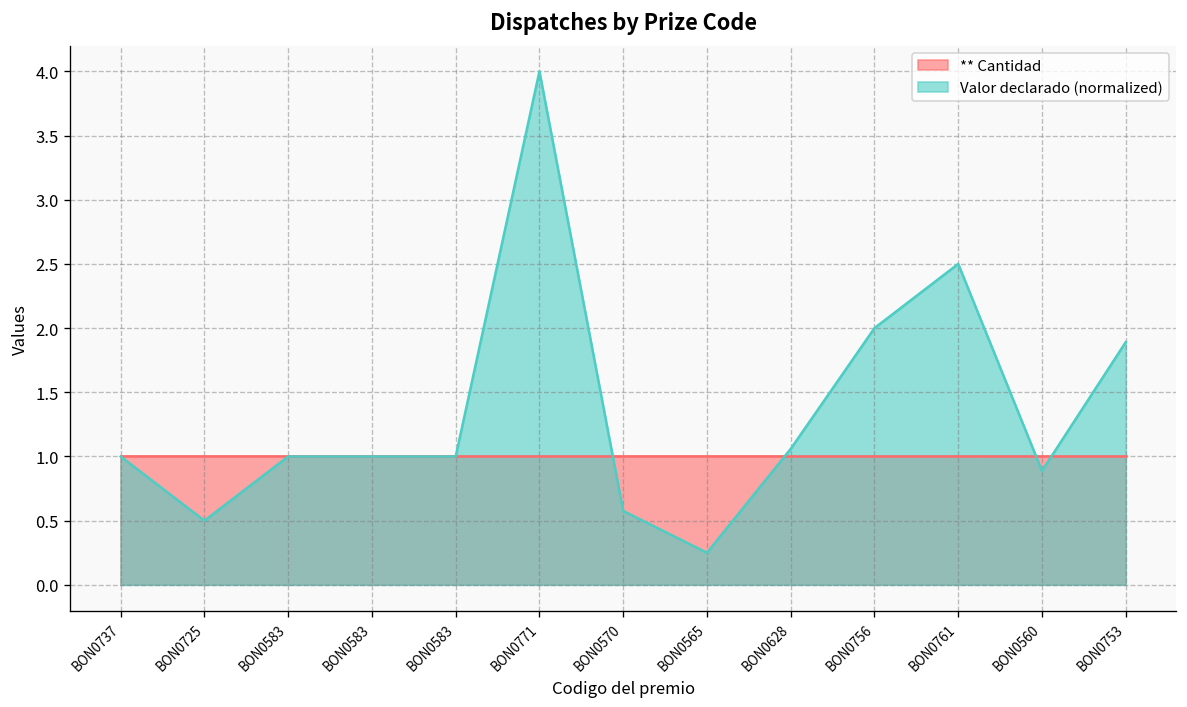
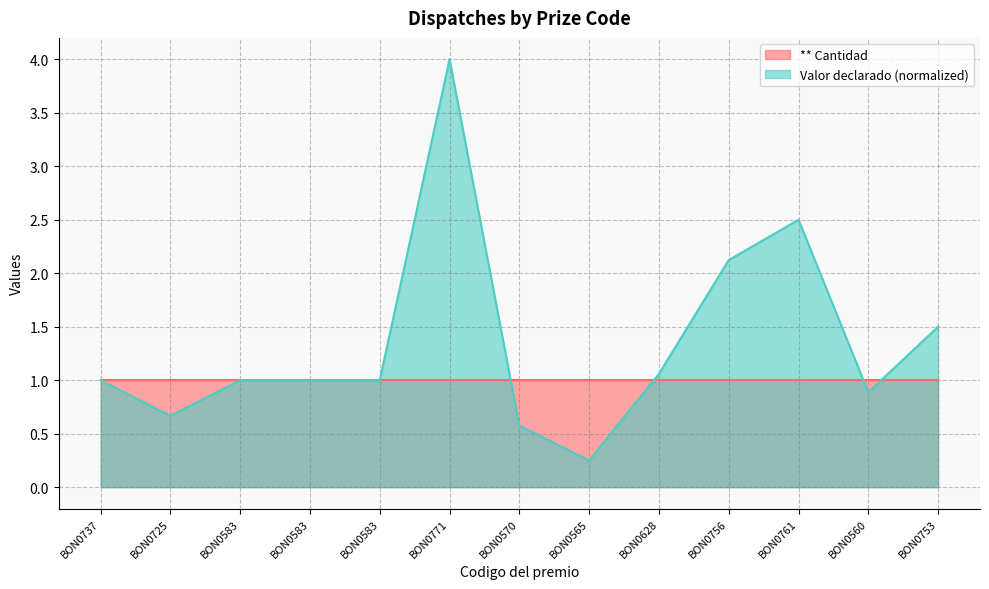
  {
    "** Cantidad": {
      "BON0725": 1.00,
      "BON0771": 1.00,
      "BON0570": 1.00,
      "BON0565": 1.00,
      "BON0628": 1.00,
      "BON0756": 1.00,
      "BON0761": 1.00,
      "BON0560": 1.00,
      "BON0753": 1.00
    },
    "Valor declarado (normalized)": {
-     "BON0725": 0.50,
+     "BON0725": 0.67,
      "BON0771": 4.00,
      "BON0570": 0.58,
      "BON0565": 0.25,
      "BON0628": 1.06,
-     "BON0756": 2.00,
+     "BON0756": 2.12,
      "BON0761": 2.50,
      "BON0560": 0.89,
-     "BON0753": 1.89
+     "BON0753": 1.50
    }
  }
